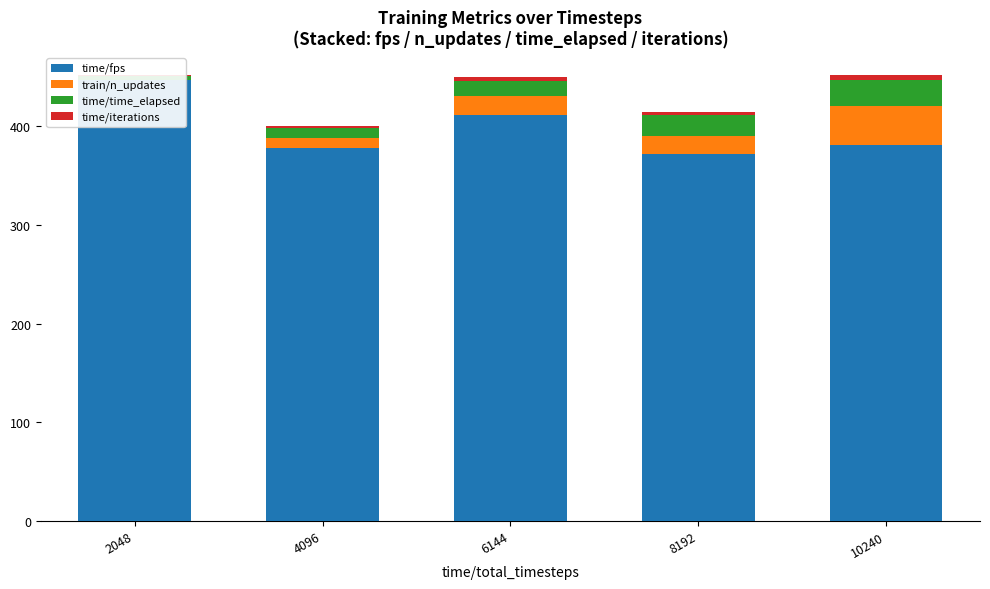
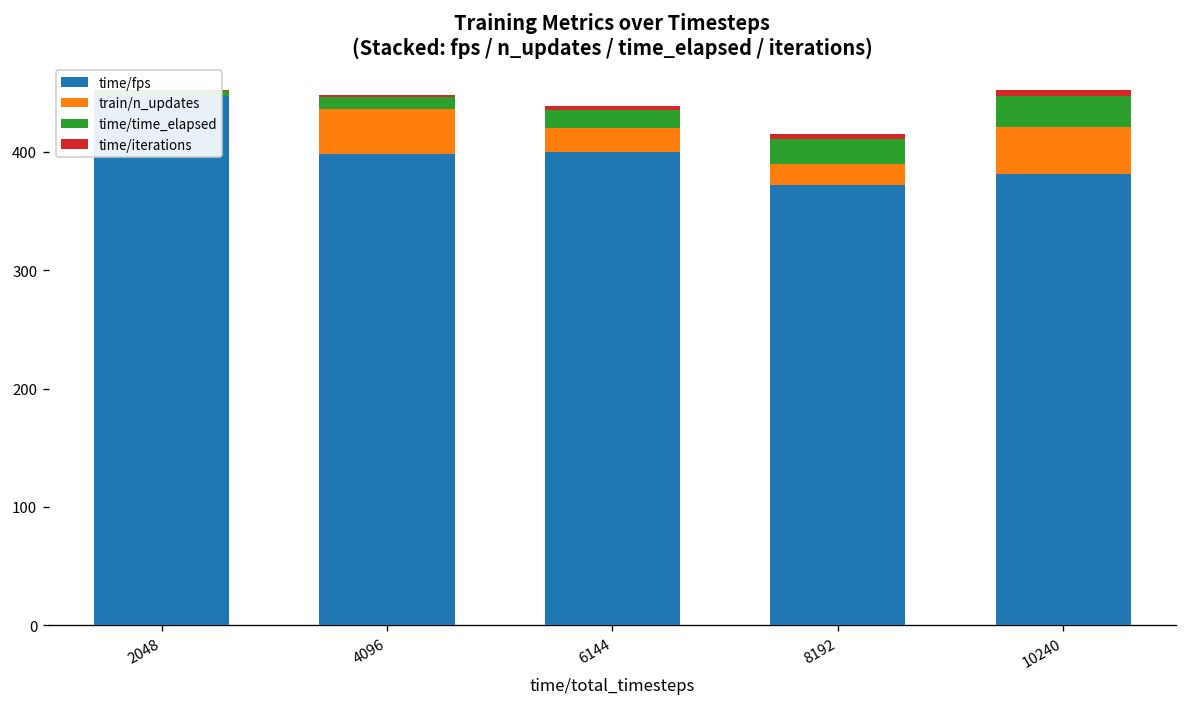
  {
    "time/fps": {
-     "4096": 380,
-     "6144": 410,
+     "4096": 400,
+     "6144": 400,
      "8192": 370,
      "10240": 380
    },
    "train/n_updates": {
-     "4096": 10,
+     "4096": 40,
      "6144": 20,
      "8192": 20,
      "10240": 40
    },
    "time/time_elapsed": {
      "4096": 10,
      "6144": 20,
      "8192": 20,
      "10240": 30
    },
    "time/iterations": {
      "6144": 0,
      "8192": 0,
      "10240": 10
    }
  }
